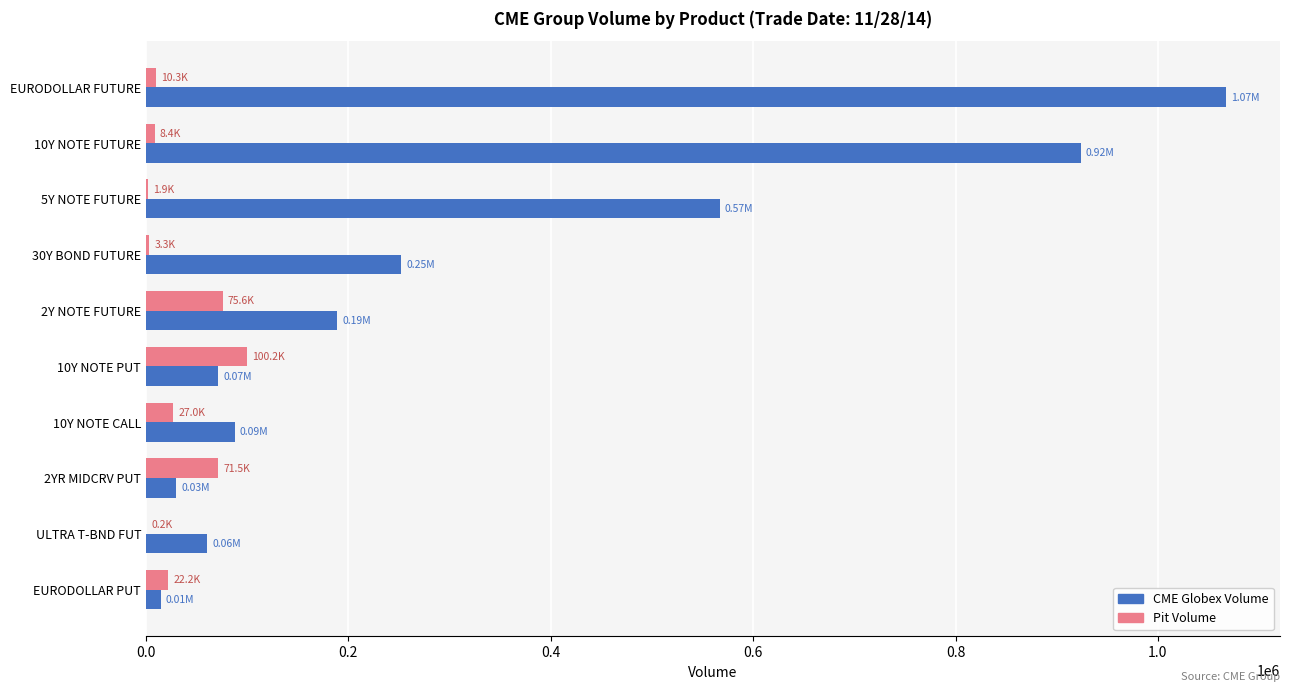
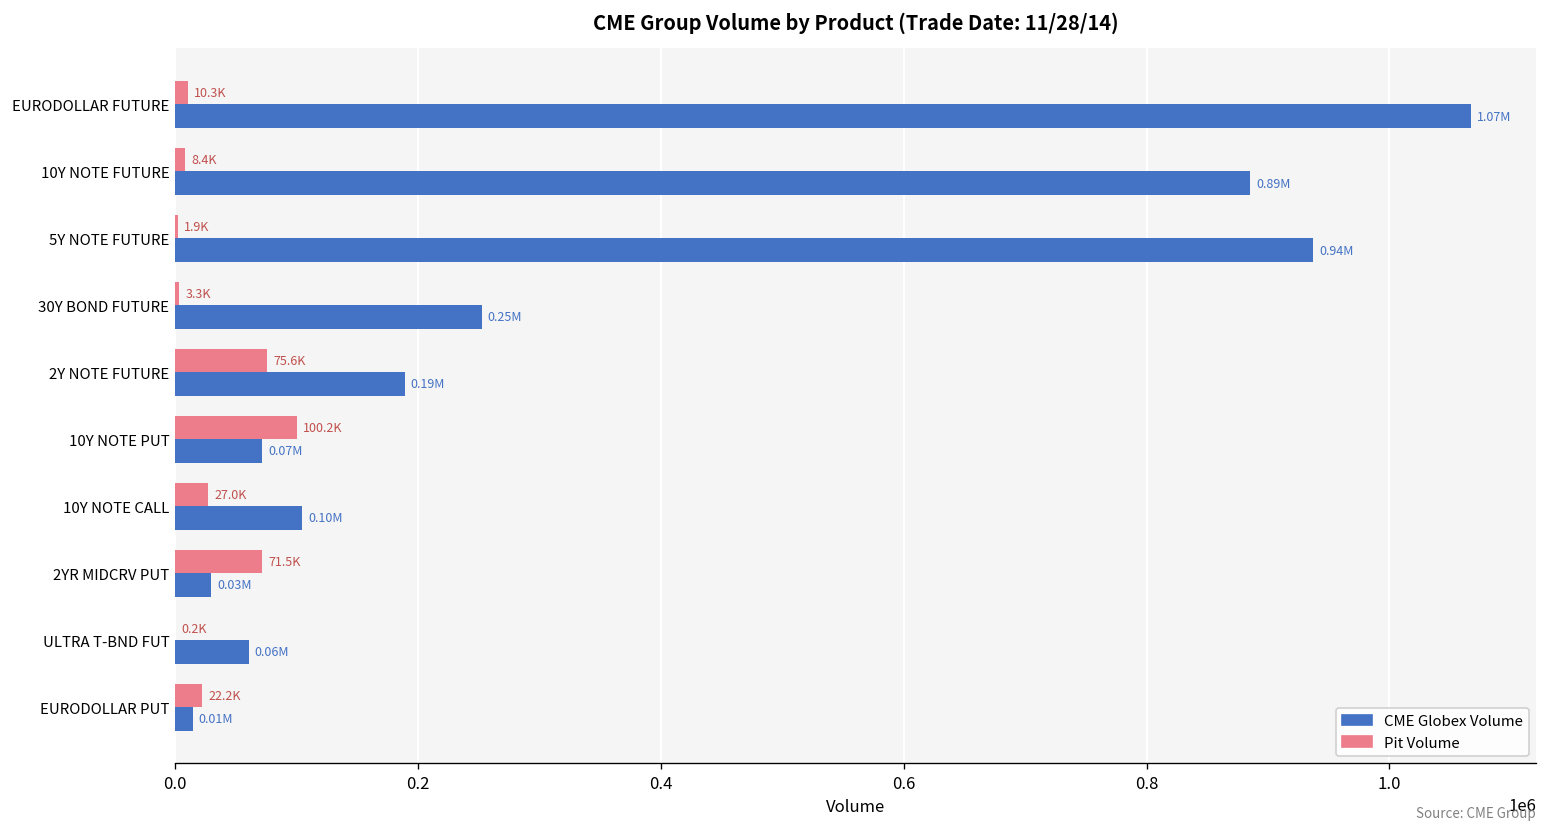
  {
    "CME Globex Volume": {
      "EURODOLLAR FUTURE": "1.07M",
-     "10Y NOTE FUTURE": "0.92M",
-     "5Y NOTE FUTURE": "0.57M",
+     "10Y NOTE FUTURE": "0.89M",
+     "5Y NOTE FUTURE": "0.94M",
      "30Y BOND FUTURE": "0.25M",
      "2Y NOTE FUTURE": "0.19M",
      "10Y NOTE PUT": "0.07M",
-     "10Y NOTE CALL": "0.09M",
+     "10Y NOTE CALL": "0.10M",
      "2YR MIDCRV PUT": "0.03M",
      "ULTRA T-BND FUT": "0.06M",
      "EURODOLLAR PUT": "0.01M"
    },
    "Pit Volume": {
      "EURODOLLAR FUTURE": "10.3K",
      "10Y NOTE FUTURE": "8.4K",
      "5Y NOTE FUTURE": "1.9K",
      "30Y BOND FUTURE": "3.3K",
      "2Y NOTE FUTURE": "75.6K",
      "10Y NOTE PUT": "100.2K",
      "10Y NOTE CALL": "27.0K",
      "2YR MIDCRV PUT": "71.5K",
      "ULTRA T-BND FUT": "0.2K",
      "EURODOLLAR PUT": "22.2K"
    }
  }
